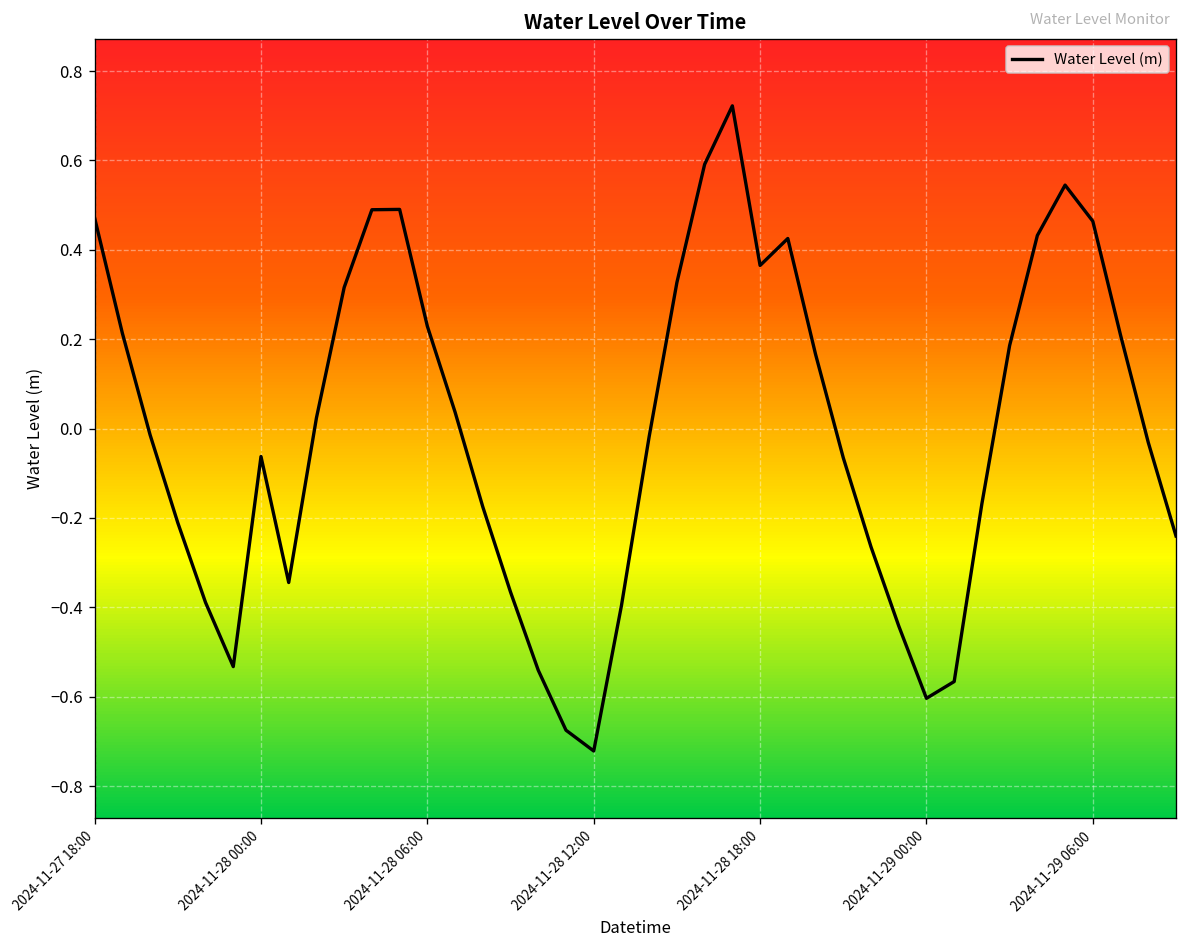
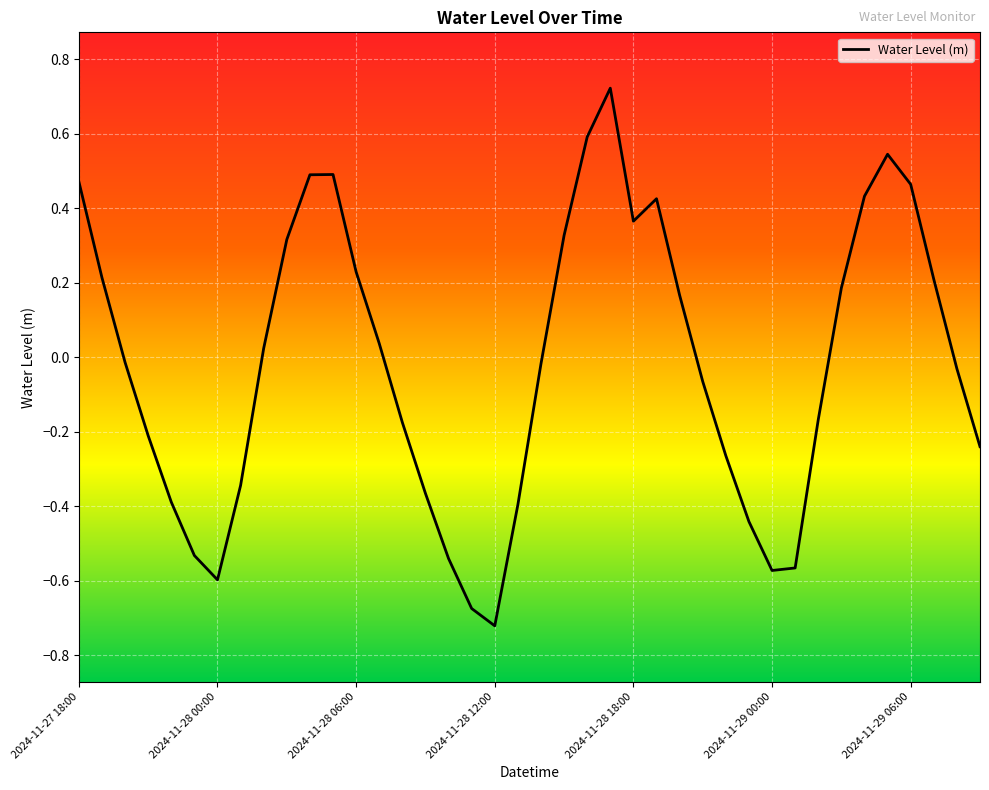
  {
    "2024-11-27 18:00": 0.47,
-   "2024-11-28 00:00": -0.06,
+   "2024-11-28 00:00": -0.60,
    "2024-11-28 06:00": 0.23,
    "2024-11-28 12:00": -0.72,
    "2024-11-28 18:00": 0.36,
-   "2024-11-29 00:00": -0.60,
+   "2024-11-29 00:00": -0.57,
    "2024-11-29 06:00": 0.46
  }
